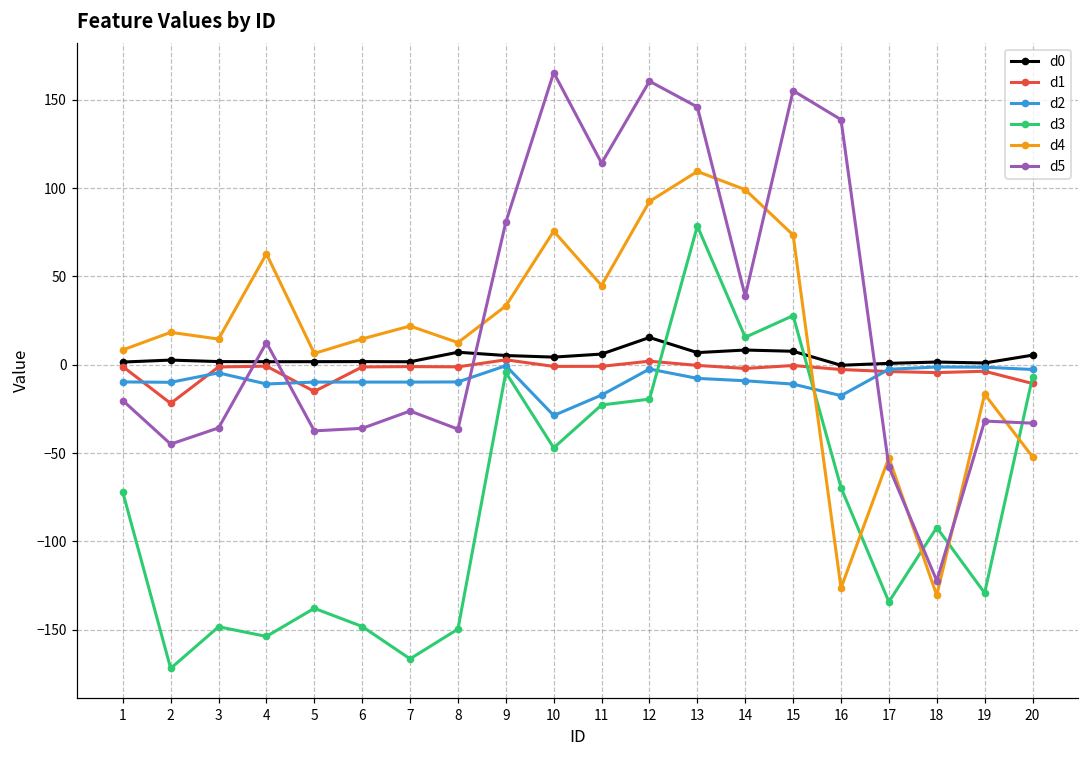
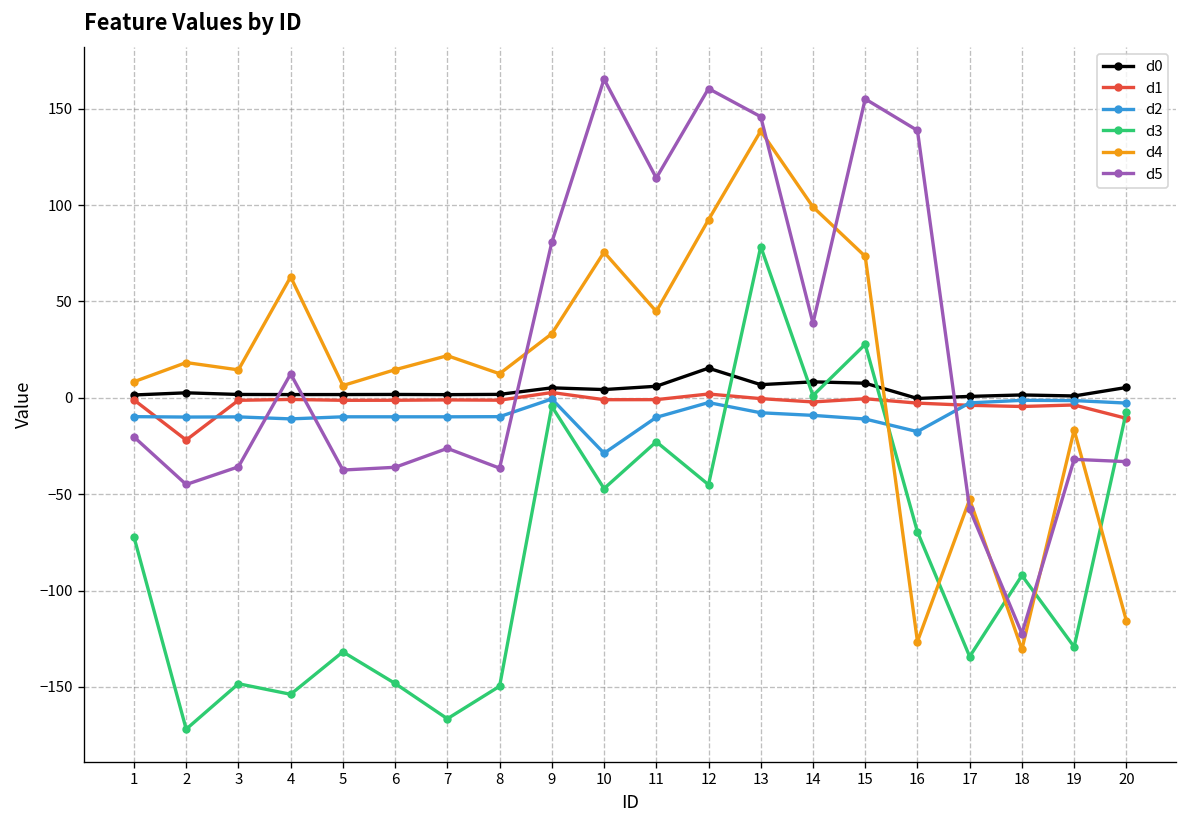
  {
    "d0": {
      "1": 1,
      "2": 3,
      "3": 2,
      "4": 2,
      "5": 2,
      "6": 2,
      "7": 2,
-     "8": 7,
+     "8": 2,
      "9": 5,
      "10": 4,
      "11": 6,
      "12": 15,
      "13": 7,
      "14": 8,
      "15": 8,
      "16": 0,
      "17": 1,
      "18": 1,
      "19": 1,
      "20": 5
    },
    "d1": {
      "1": -1,
      "2": -22,
      "3": -1,
      "4": -1,
-     "5": -15,
+     "5": -1,
      "6": -1,
      "7": -1,
      "8": -1,
      "9": 3,
      "10": -1,
      "11": -1,
      "12": 2,
      "13": 0,
      "14": -2,
      "15": 0,
      "16": -3,
      "18": -4,
      "19": -4,
      "20": -11
    },
    "d2": {
      "1": -10,
      "2": -10,
-     "3": -5,
+     "3": -10,
      "4": -11,
      "5": -10,
      "6": -10,
      "7": -10,
      "8": -10,
      "9": -1,
      "10": -29,
-     "11": -17,
+     "11": -10,
      "12": -2,
      "13": -8,
      "14": -9,
      "15": -11,
      "16": -18,
      "18": -1,
      "19": -1,
      "20": -3
    },
    "d3": {
      "1": -72,
      "2": -172,
      "3": -148,
      "4": -154,
-     "5": -138,
+     "5": -132,
      "6": -148,
      "7": -167,
      "8": -150,
      "9": -4,
      "10": -47,
      "11": -23,
-     "12": -20,
+     "12": -45,
      "13": 78,
-     "14": 16,
+     "14": 1,
      "15": 28,
      "16": -70,
      "17": -134,
      "18": -92,
      "19": -129,
      "20": -7
    },
    "d4": {
      "1": 8,
      "2": 18,
      "3": 15,
      "4": 63,
      "5": 6,
      "6": 15,
      "7": 22,
      "8": 13,
      "9": 33,
      "10": 76,
      "11": 45,
      "12": 92,
-     "13": 109,
+     "13": 138,
      "14": 99,
      "15": 73,
      "16": -126,
      "17": -53,
      "18": -131,
      "19": -17,
-     "20": -52
+     "20": -116
    },
    "d5": {
      "1": -20,
      "2": -45,
      "3": -36,
      "4": 12,
      "5": -37,
      "6": -36,
      "7": -26,
      "8": -36,
      "9": 81,
      "10": 165,
      "11": 114,
      "12": 160,
      "13": 146,
      "14": 39,
      "15": 155,
      "16": 139,
      "17": -58,
      "18": -122,
      "19": -32,
      "20": -33
    }
  }
